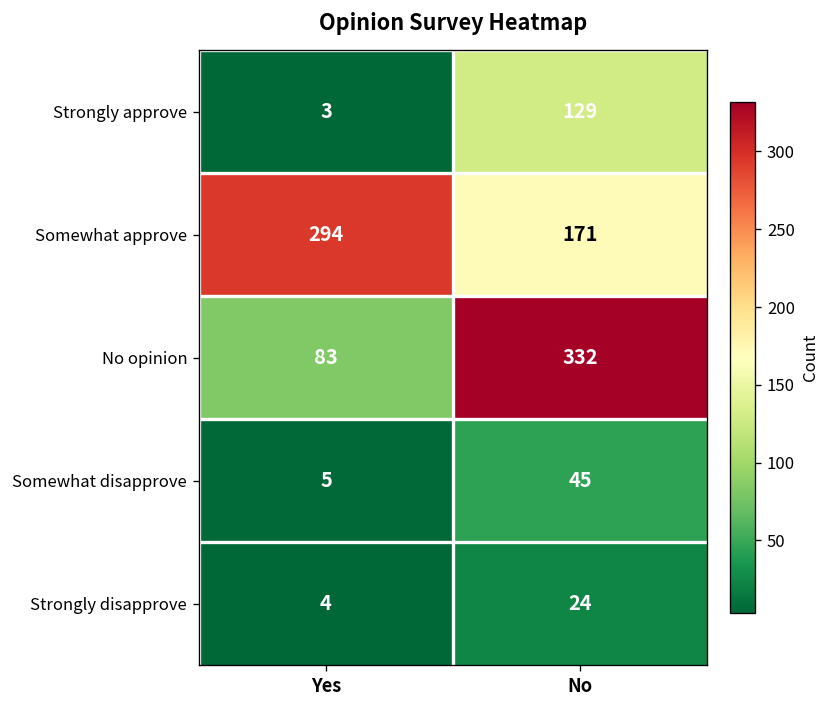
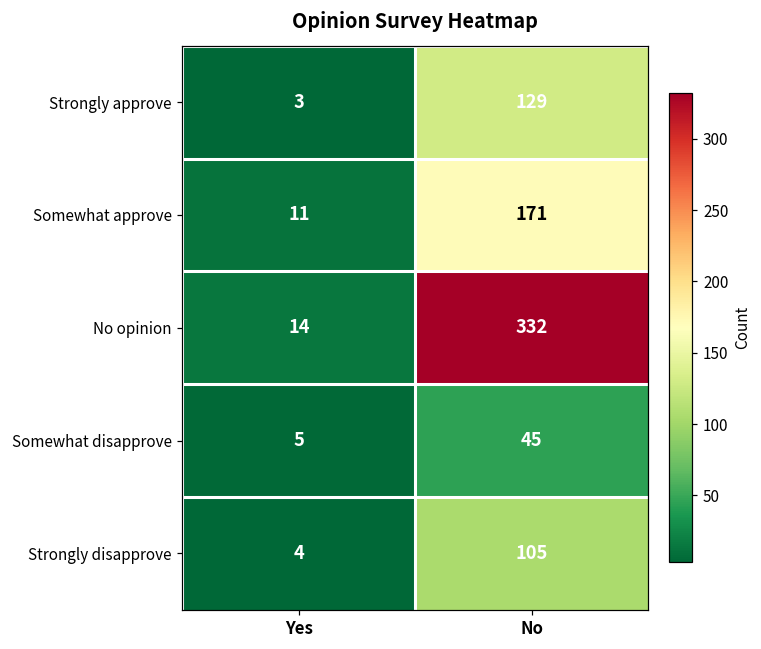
  {
    "Strongly approve": {
      "Yes": 3,
      "No": 129
    },
    "Somewhat approve": {
-     "Yes": 294,
+     "Yes": 11,
      "No": 171
    },
    "No opinion": {
-     "Yes": 83,
+     "Yes": 14,
      "No": 332
    },
    "Somewhat disapprove": {
      "Yes": 5,
      "No": 45
    },
    "Strongly disapprove": {
      "Yes": 4,
-     "No": 24
+     "No": 105
    }
  }
